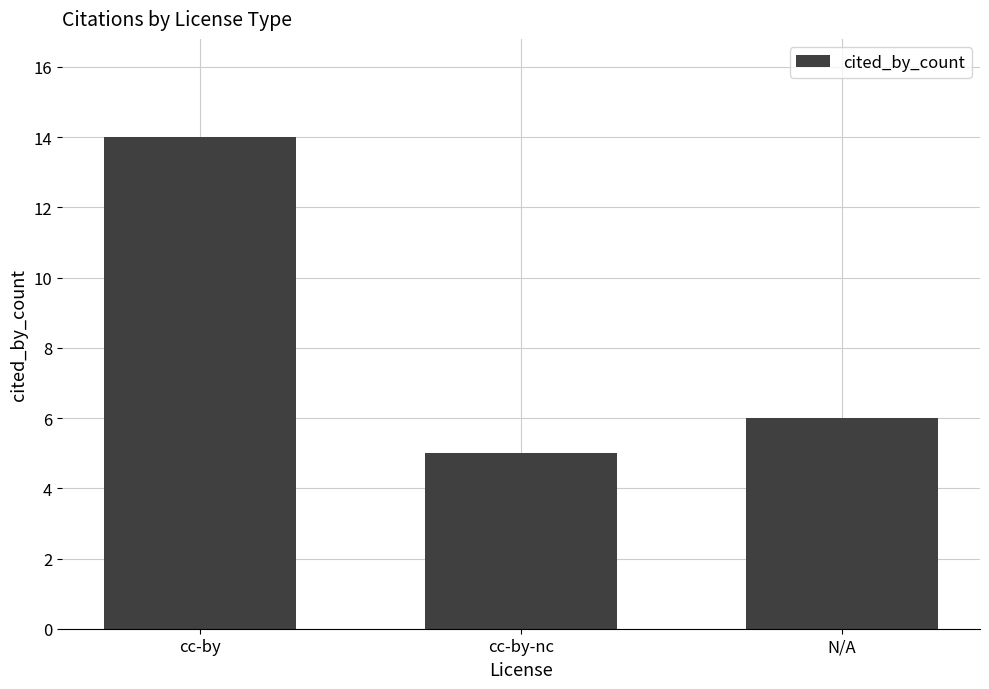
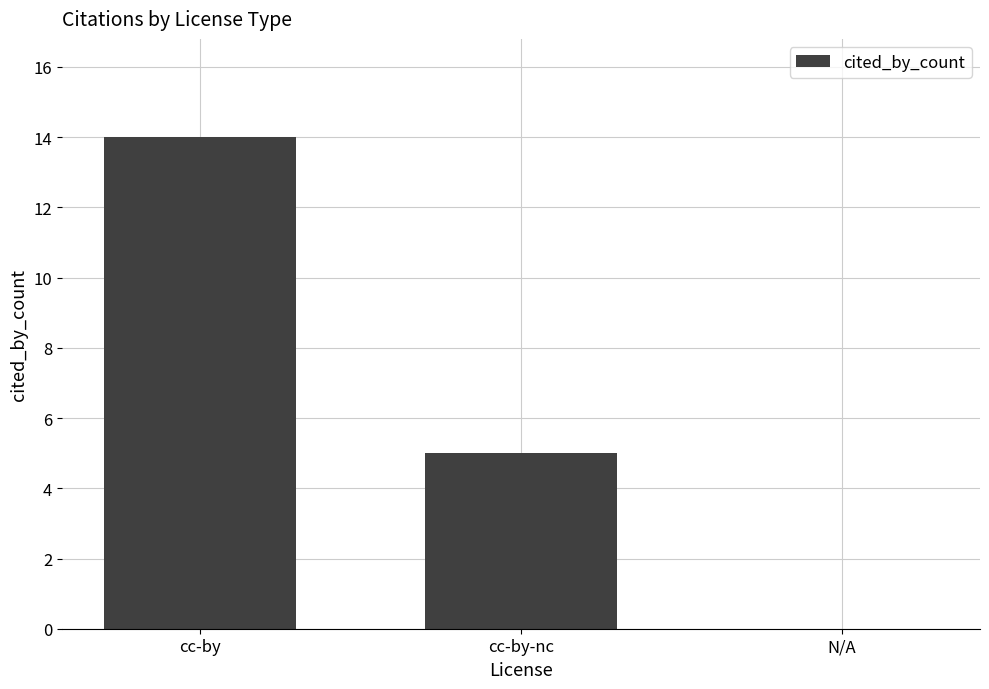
  {
    "cc-by": 14,
    "cc-by-nc": 5,
-   "N/A": 6
+   "N/A": 0
  }
